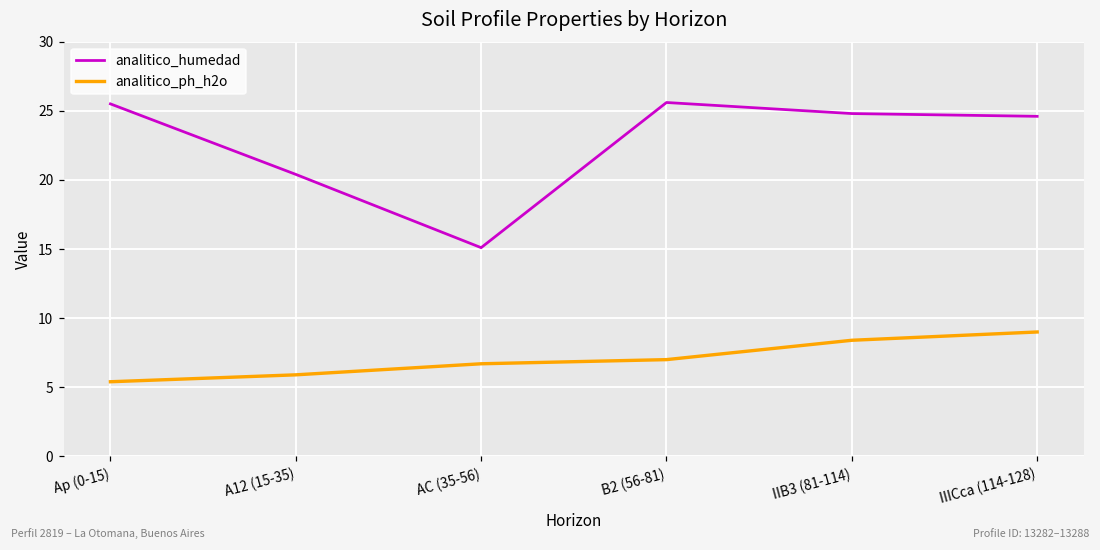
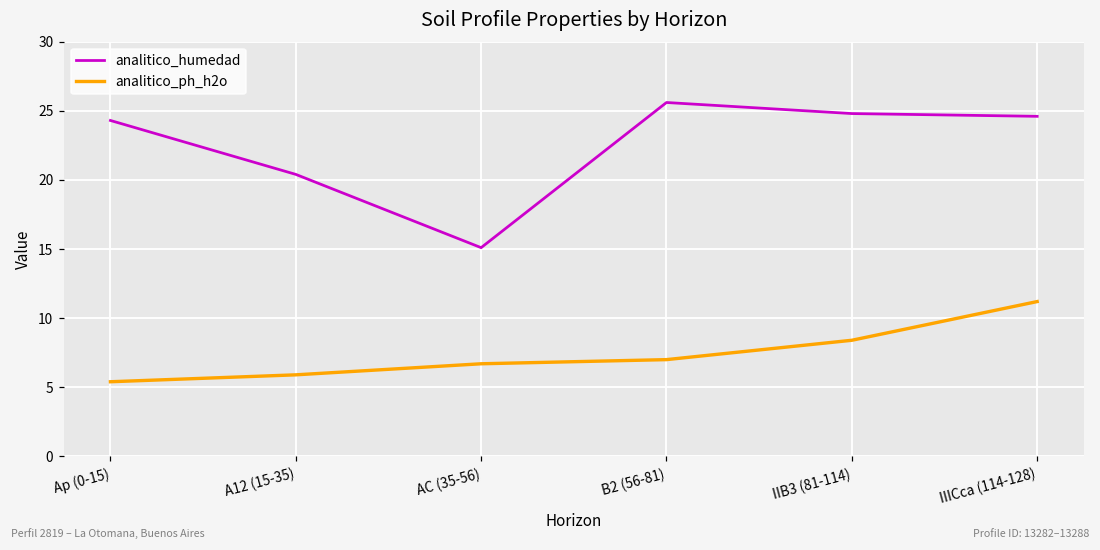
  {
    "analitico_humedad": {
-     "Ap (0-15)": 25.5,
+     "Ap (0-15)": 24.3,
      "A12 (15-35)": 20.4,
      "AC (35-56)": 15.1,
      "B2 (56-81)": 25.6,
      "IIB3 (81-114)": 24.8,
      "IIICca (114-128)": 24.6
    },
    "analitico_ph_h2o": {
      "Ap (0-15)": 5.4,
      "A12 (15-35)": 5.9,
      "AC (35-56)": 6.7,
      "B2 (56-81)": 7.0,
      "IIB3 (81-114)": 8.4,
-     "IIICca (114-128)": 9.0
+     "IIICca (114-128)": 11.2
    }
  }
